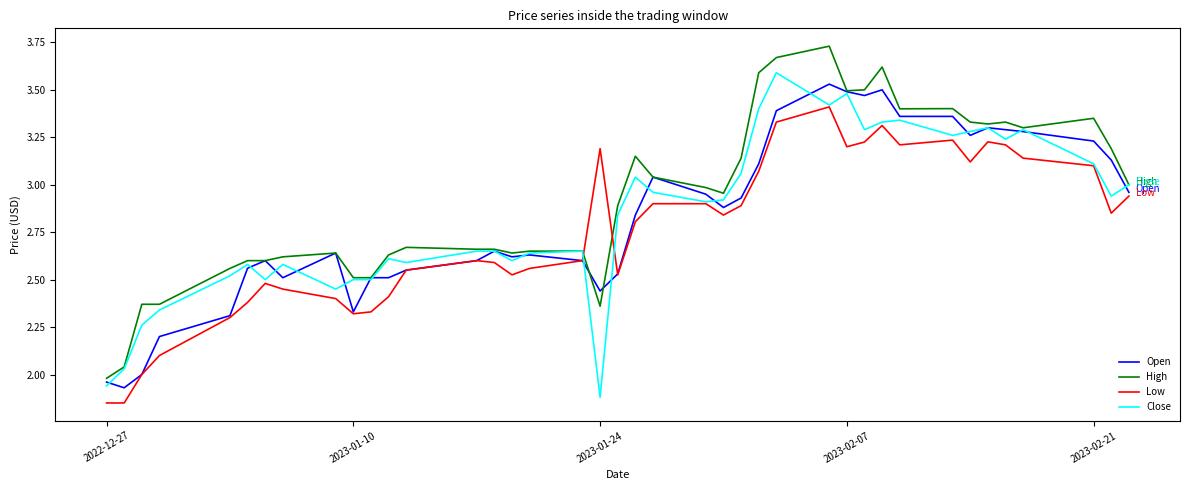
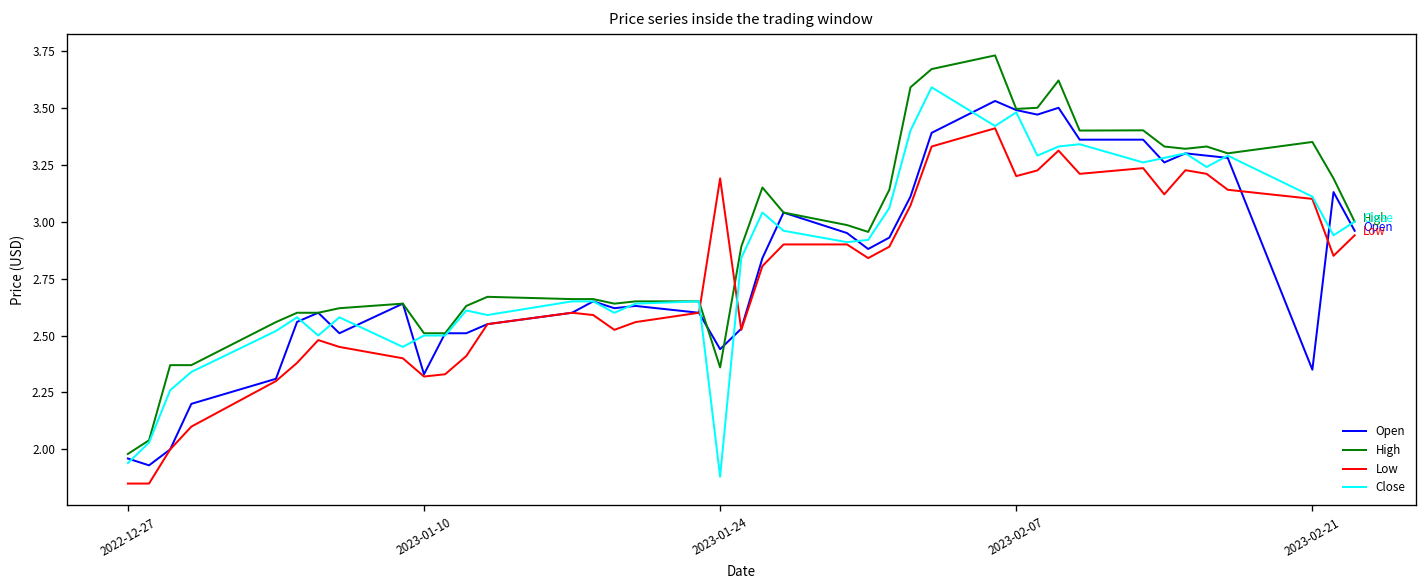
  {
    "Open": {
      "2022-12-27": 1.96,
      "2023-01-24": 2.44,
-     "2023-02-21": 3.23
+     "2023-02-21": 2.35
    },
    "High": {
      "2022-12-27": 1.98,
      "2023-01-24": 2.36,
      "2023-02-21": 3.35
    },
    "Low": {
      "2022-12-27": 1.85,
      "2023-01-24": 3.19,
      "2023-02-07": 3.20
    },
    "Close": {
      "2022-12-27": 1.94,
      "2023-01-24": 1.88
    }
  }
